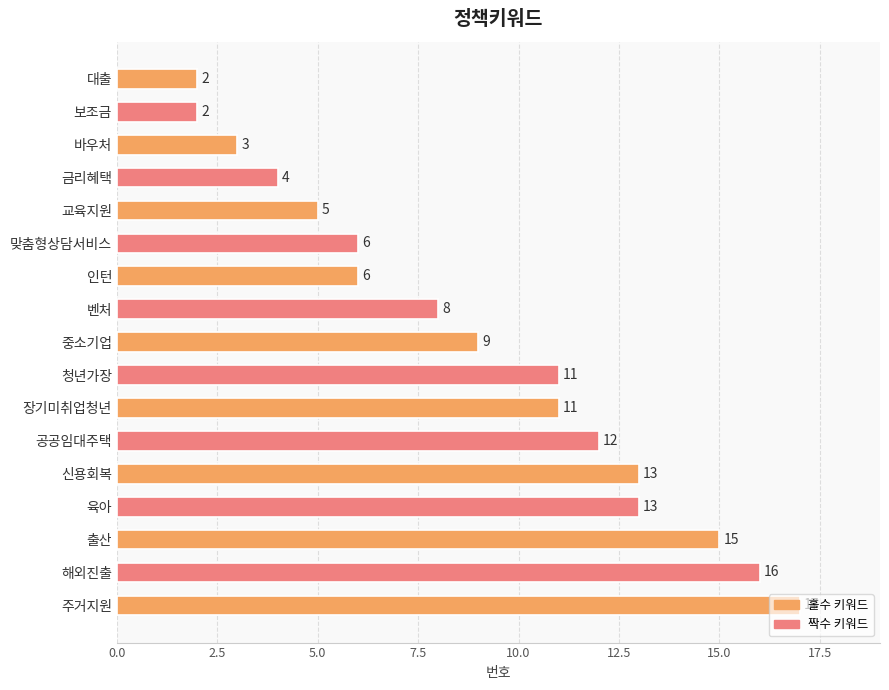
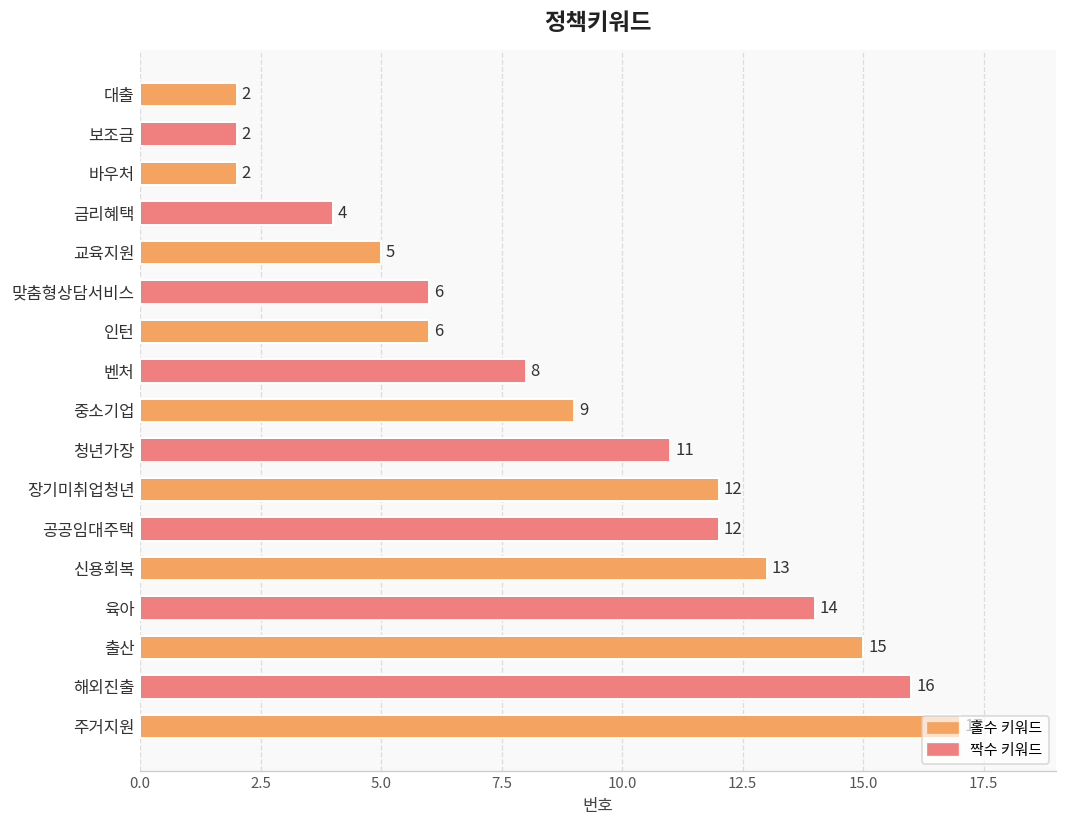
  {
    "대출": 2,
    "보조금": 2,
-   "바우처": 3,
+   "바우처": 2,
    "금리혜택": 4,
    "교육지원": 5,
    "맞춤형상담서비스": 6,
    "인턴": 6,
    "벤처": 8,
    "중소기업": 9,
    "청년가장": 11,
-   "장기미취업청년": 11,
+   "장기미취업청년": 12,
    "공공임대주택": 12,
    "신용회복": 13,
-   "육아": 13,
+   "육아": 14,
    "출산": 15,
    "해외진출": 16
  }
